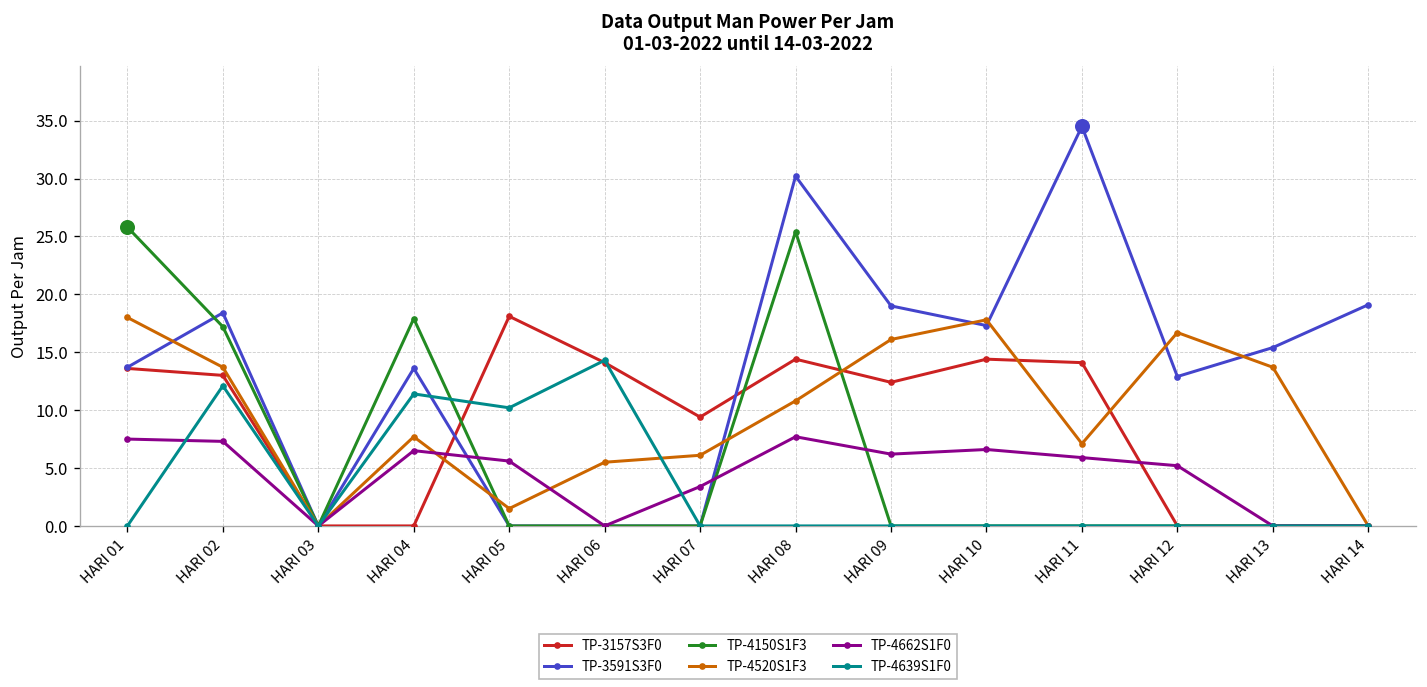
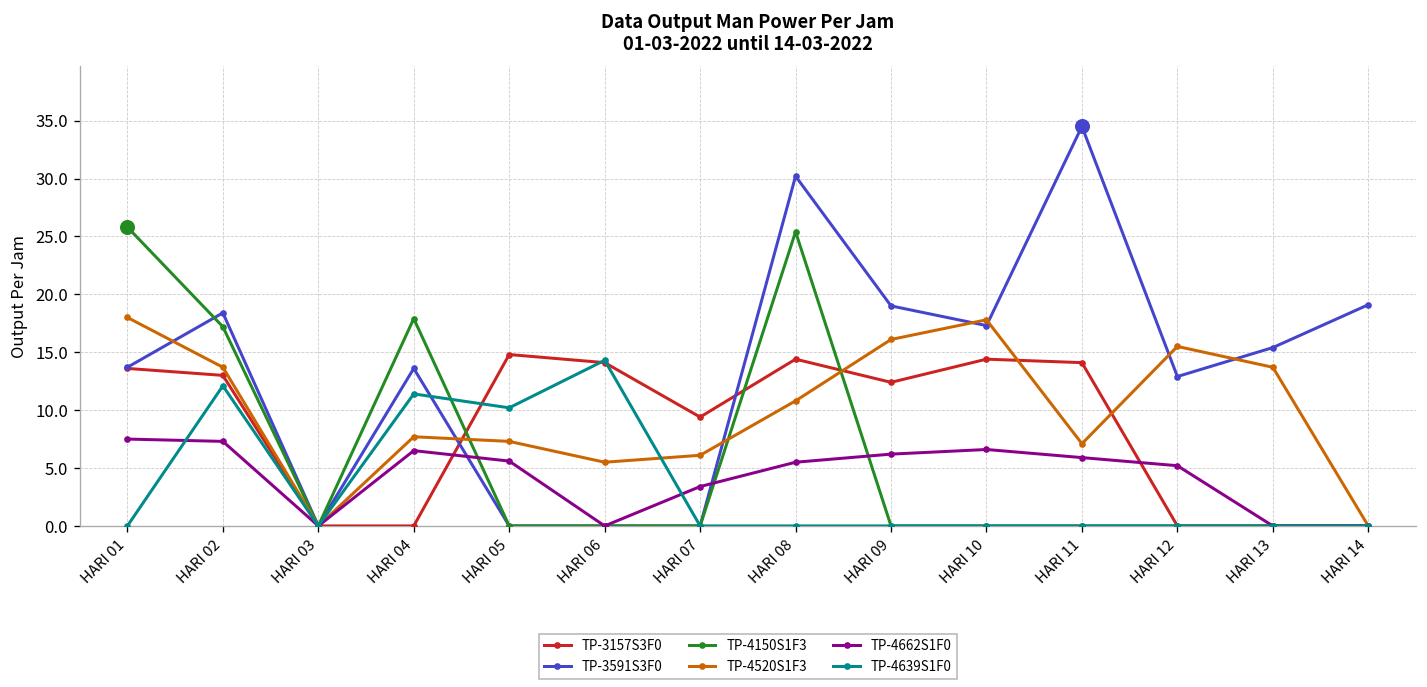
  {
    "TP-3157S3F0": {
      "HARI 02": 13,
      "HARI 04": 0,
-     "HARI 05": 18,
+     "HARI 05": 15,
      "HARI 07": 9,
      "HARI 08": 14,
      "HARI 09": 12,
      "HARI 10": 14,
      "HARI 11": 14
    },
    "TP-4520S1F3": {
      "HARI 01": 18,
      "HARI 02": 14,
      "HARI 04": 8,
-     "HARI 05": 2,
+     "HARI 05": 7,
      "HARI 06": 6,
      "HARI 07": 6,
      "HARI 08": 11,
      "HARI 09": 16,
      "HARI 10": 18,
      "HARI 11": 7,
-     "HARI 12": 17,
+     "HARI 12": 16,
      "HARI 13": 14
    },
    "TP-4662S1F0": {
      "HARI 01": 8,
      "HARI 02": 7,
      "HARI 04": 7,
      "HARI 05": 6,
      "HARI 07": 3,
-     "HARI 08": 8,
+     "HARI 08": 6,
      "HARI 09": 6,
      "HARI 10": 7,
      "HARI 11": 6,
      "HARI 12": 5
    },
    "TP-4639S1F0": {
      "HARI 01": 0,
      "HARI 02": 12,
      "HARI 04": 11,
      "HARI 05": 10,
      "HARI 08": 0
    }
  }
